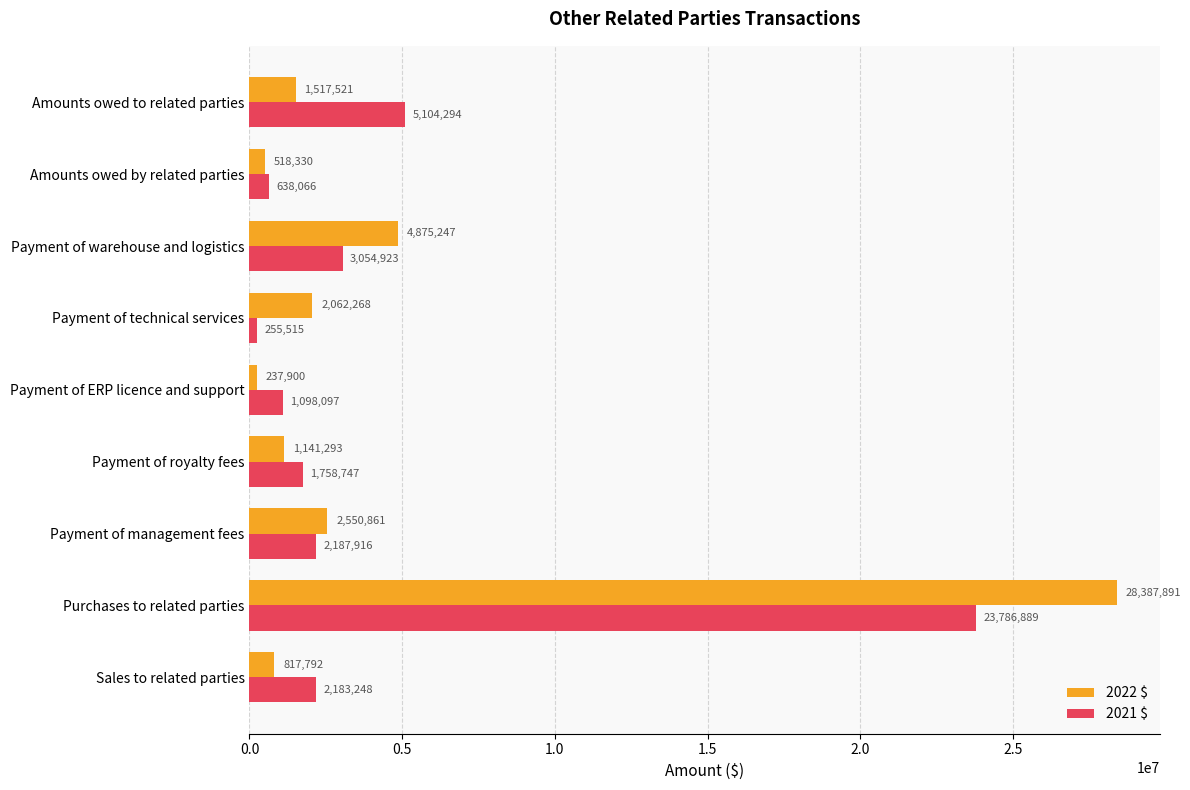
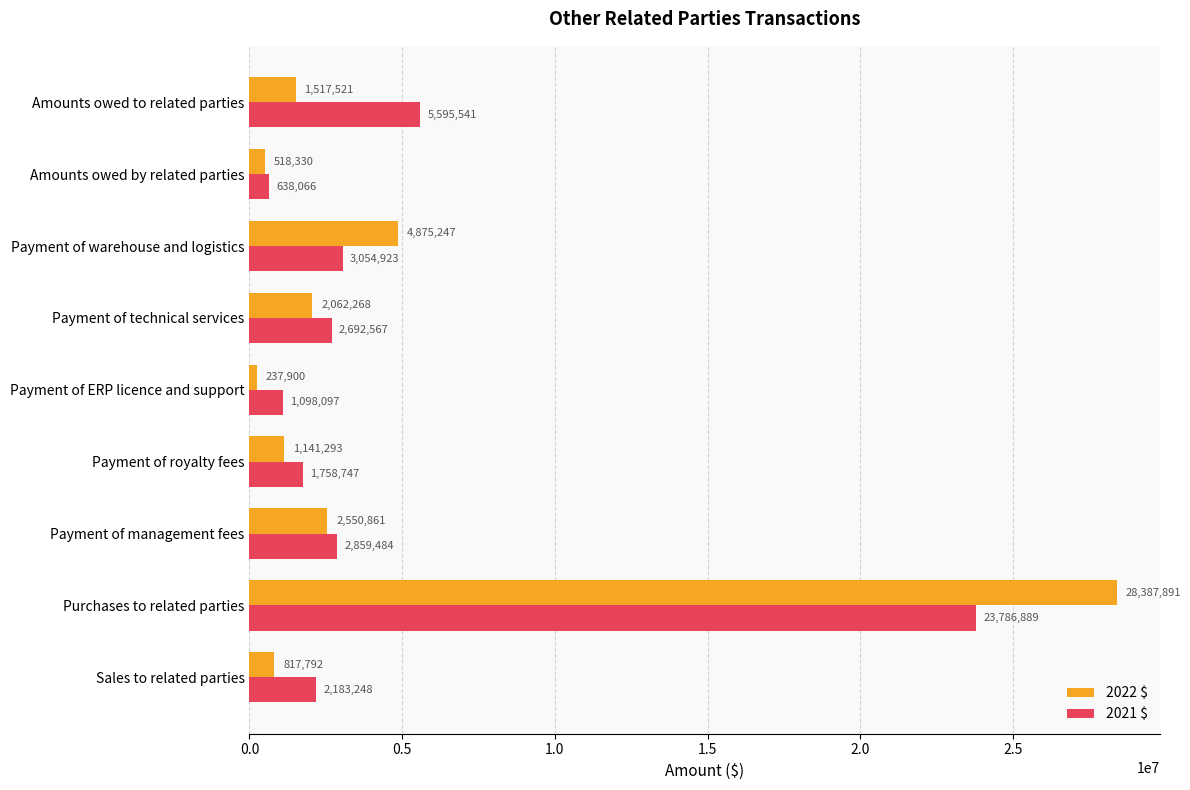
  {
    "2022 $": {
      "Amounts owed to related parties": "1,517,521",
      "Amounts owed by related parties": "518,330",
      "Payment of warehouse and logistics": "4,875,247",
      "Payment of technical services": "2,062,268",
      "Payment of ERP licence and support": "237,900",
      "Payment of royalty fees": "1,141,293",
      "Payment of management fees": "2,550,861",
      "Purchases to related parties": "28,387,891",
      "Sales to related parties": "817,792"
    },
    "2021 $": {
-     "Amounts owed to related parties": "5,104,294",
+     "Amounts owed to related parties": "5,595,541",
      "Amounts owed by related parties": "638,066",
      "Payment of warehouse and logistics": "3,054,923",
-     "Payment of technical services": "255,515",
+     "Payment of technical services": "2,692,567",
      "Payment of ERP licence and support": "1,098,097",
      "Payment of royalty fees": "1,758,747",
-     "Payment of management fees": "2,187,916",
+     "Payment of management fees": "2,859,484",
      "Purchases to related parties": "23,786,889",
      "Sales to related parties": "2,183,248"
    }
  }
